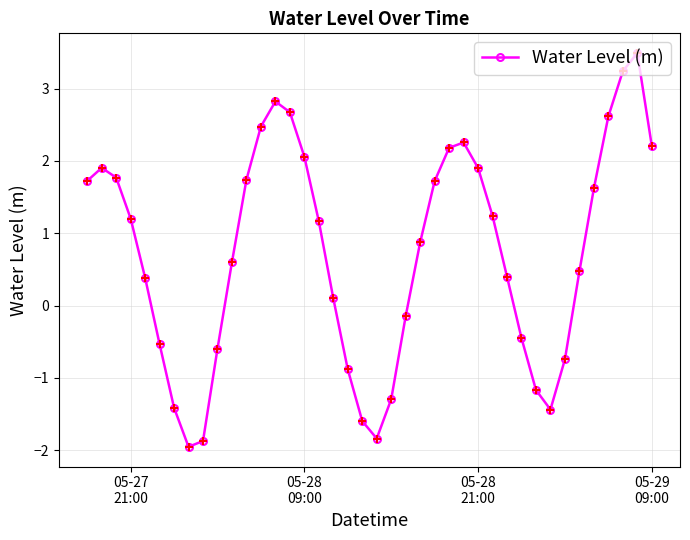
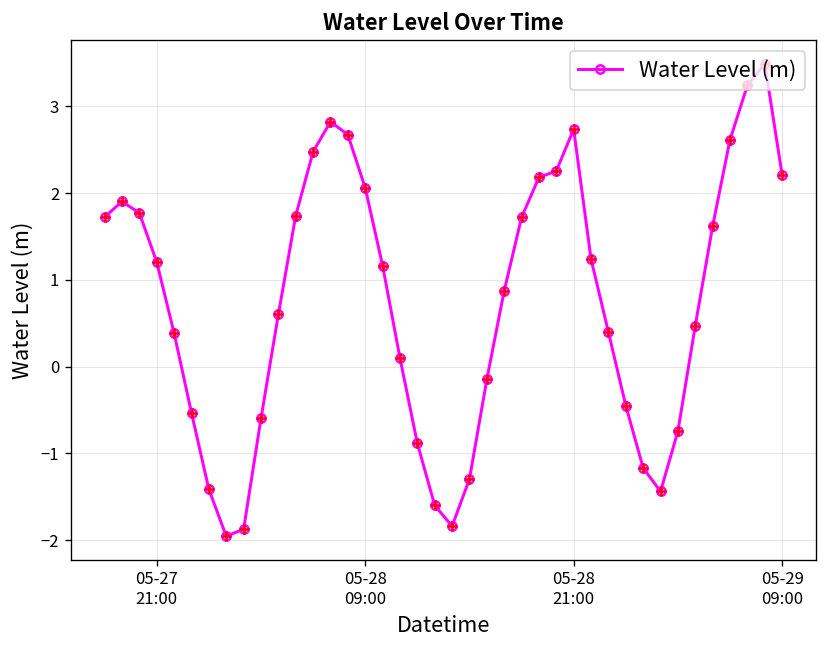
  {
    "05-27 21:00": 1.2,
    "05-28 09:00": 2.1,
-   "05-28 21:00": 1.9,
+   "05-28 21:00": 2.7,
    "05-29 09:00": 2.2
  }
